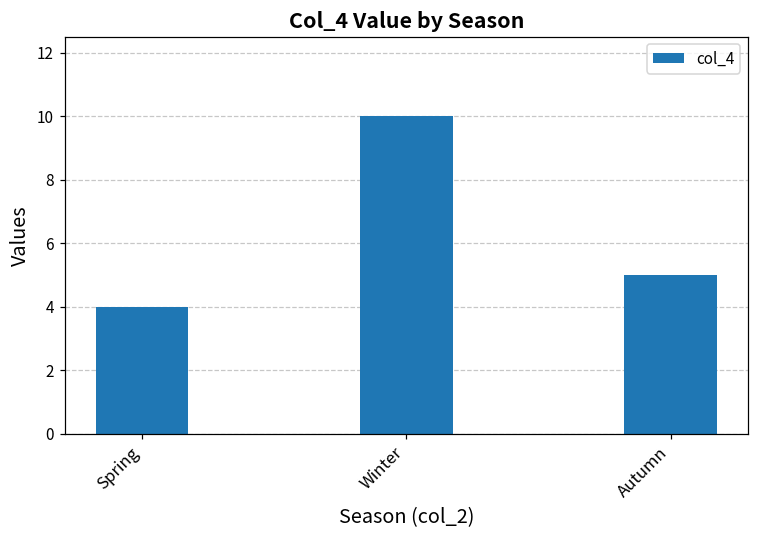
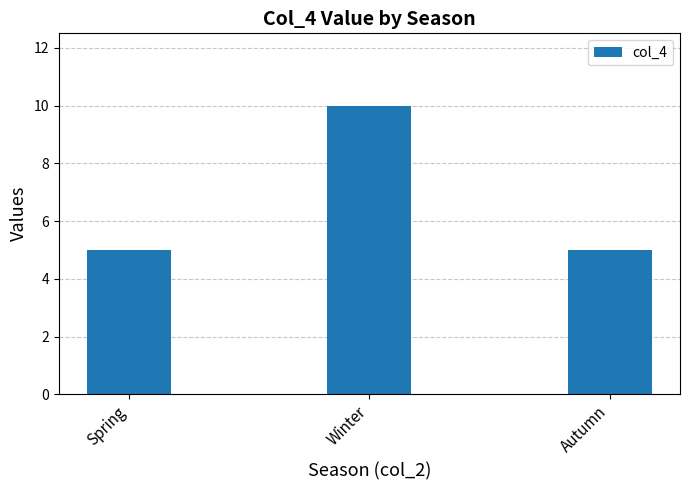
  {
-   "Spring": 4,
+   "Spring": 5,
    "Winter": 10,
    "Autumn": 5
  }
